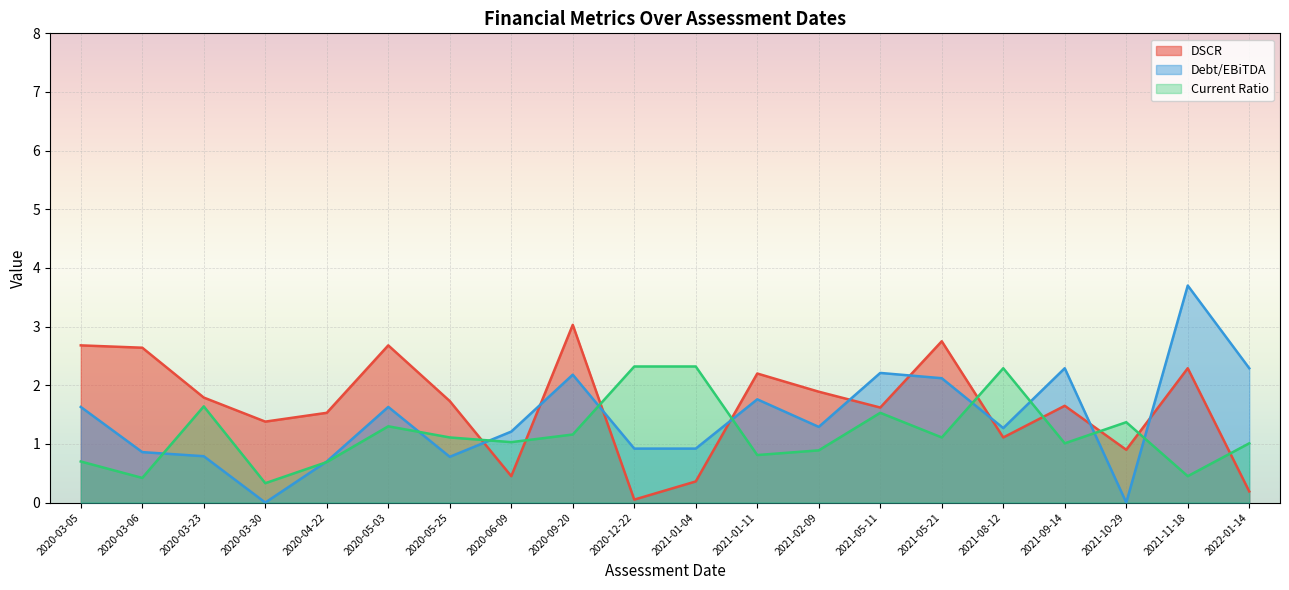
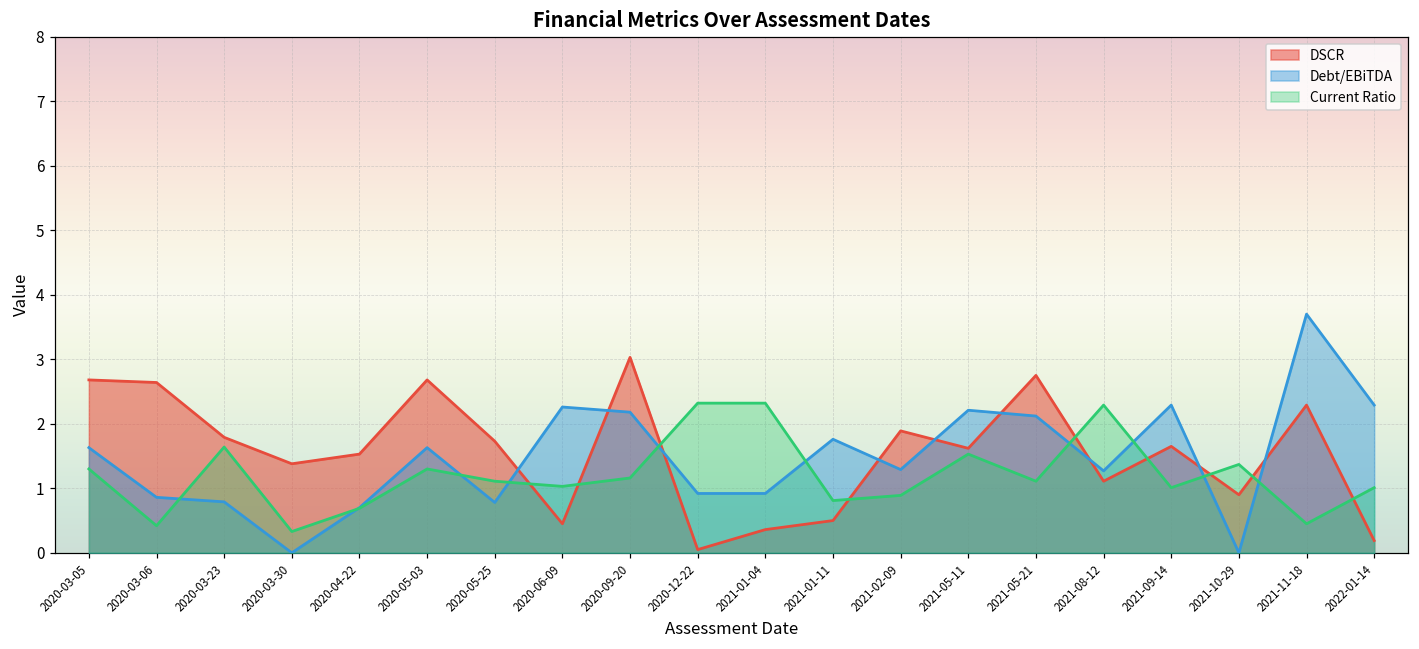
  {
    "DSCR": {
      "2020-03-05": 2.7,
      "2020-03-06": 2.6,
      "2020-03-23": 1.8,
      "2020-03-30": 1.4,
      "2020-04-22": 1.5,
      "2020-05-03": 2.7,
      "2020-05-25": 1.7,
      "2020-06-09": 0.5,
      "2020-09-20": 3.0,
      "2020-12-22": 0.1,
      "2021-01-04": 0.4,
-     "2021-01-11": 2.2,
+     "2021-01-11": 0.5,
      "2021-02-09": 1.9,
      "2021-05-11": 1.6,
      "2021-05-21": 2.8,
      "2021-08-12": 1.1,
      "2021-09-14": 1.7,
      "2021-10-29": 0.9,
      "2021-11-18": 2.3,
      "2022-01-14": 0.2
    },
    "Debt/EBiTDA": {
      "2020-03-05": 1.6,
      "2020-03-06": 0.9,
      "2020-03-23": 0.8,
      "2020-03-30": 0.0,
      "2020-05-03": 1.6,
      "2020-05-25": 0.8,
-     "2020-06-09": 1.2,
+     "2020-06-09": 2.3,
      "2020-09-20": 2.2,
      "2020-12-22": 0.9,
      "2021-01-04": 0.9,
      "2021-01-11": 1.8,
      "2021-02-09": 1.3,
      "2021-05-11": 2.2,
      "2021-05-21": 2.1,
      "2021-08-12": 1.3,
      "2021-09-14": 2.3,
      "2021-10-29": 0.0,
      "2021-11-18": 3.7,
      "2022-01-14": 2.3
    },
    "Current Ratio": {
-     "2020-03-05": 0.7,
+     "2020-03-05": 1.3,
      "2020-03-06": 0.4,
      "2020-03-23": 1.6,
      "2020-03-30": 0.3,
      "2020-05-03": 1.3,
      "2020-05-25": 1.1,
      "2020-06-09": 1.0,
      "2020-09-20": 1.2,
      "2020-12-22": 2.3,
      "2021-01-04": 2.3,
      "2021-01-11": 0.8,
      "2021-02-09": 0.9,
      "2021-05-11": 1.5,
      "2021-05-21": 1.1,
      "2021-08-12": 2.3,
      "2021-09-14": 1.0,
      "2021-10-29": 1.4,
      "2021-11-18": 0.5,
      "2022-01-14": 1.0
    }
  }
